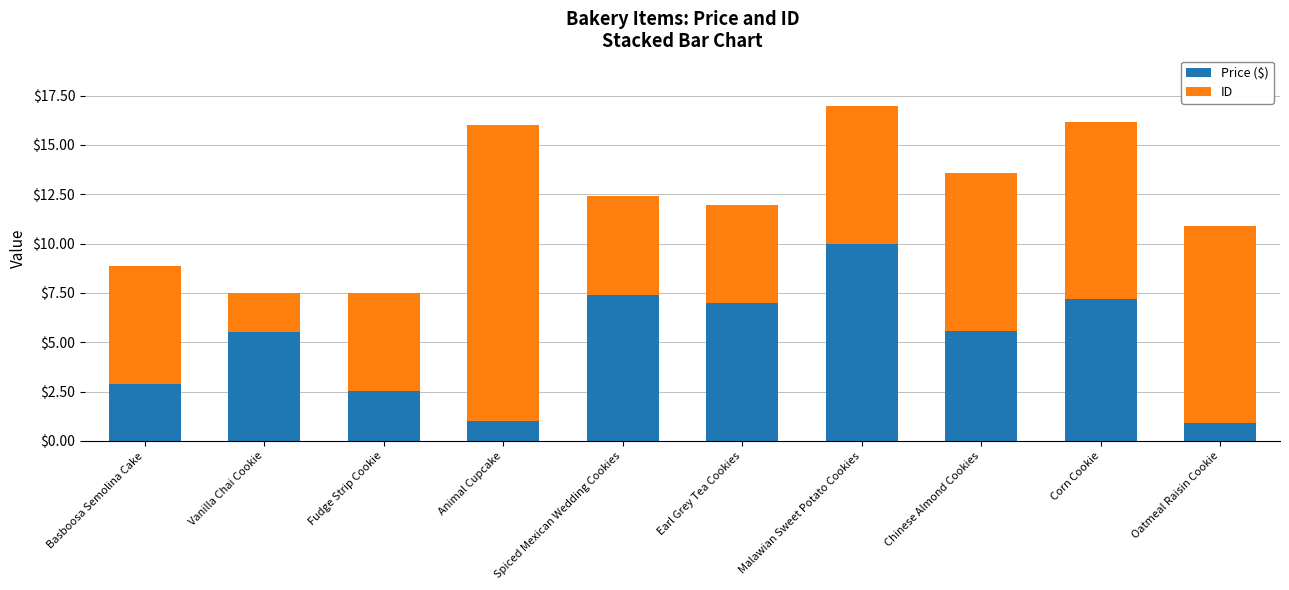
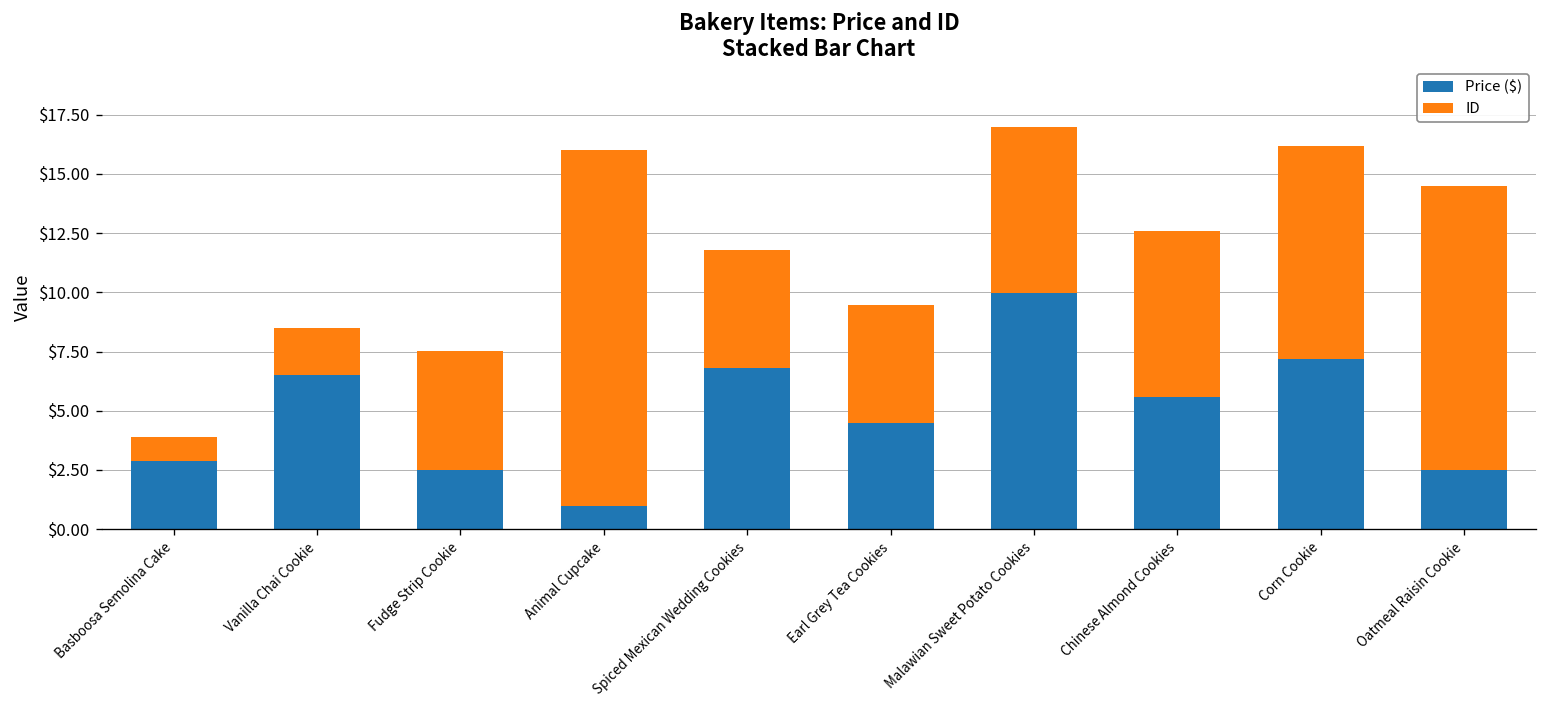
  {
    "Price ($)": {
      "Basboosa Semolina Cake": "$2.9",
-     "Vanilla Chai Cookie": "$5.5",
+     "Vanilla Chai Cookie": "$6.5",
      "Fudge Strip Cookie": "$2.5",
      "Animal Cupcake": "$1.0",
-     "Spiced Mexican Wedding Cookies": "$7.4",
-     "Earl Grey Tea Cookies": "$7.0",
+     "Spiced Mexican Wedding Cookies": "$6.8",
+     "Earl Grey Tea Cookies": "$4.5",
      "Malawian Sweet Potato Cookies": "$10.0",
      "Chinese Almond Cookies": "$5.6",
      "Corn Cookie": "$7.2",
-     "Oatmeal Raisin Cookie": "$0.9"
+     "Oatmeal Raisin Cookie": "$2.5"
    },
    "ID": {
-     "Basboosa Semolina Cake": "$6",
+     "Basboosa Semolina Cake": "$1",
      "Vanilla Chai Cookie": "$2",
      "Fudge Strip Cookie": "$5",
      "Animal Cupcake": "$15",
      "Spiced Mexican Wedding Cookies": "$5",
      "Earl Grey Tea Cookies": "$5",
      "Malawian Sweet Potato Cookies": "$7",
-     "Chinese Almond Cookies": "$8",
+     "Chinese Almond Cookies": "$7",
      "Corn Cookie": "$9",
-     "Oatmeal Raisin Cookie": "$10"
+     "Oatmeal Raisin Cookie": "$12"
    }
  }
